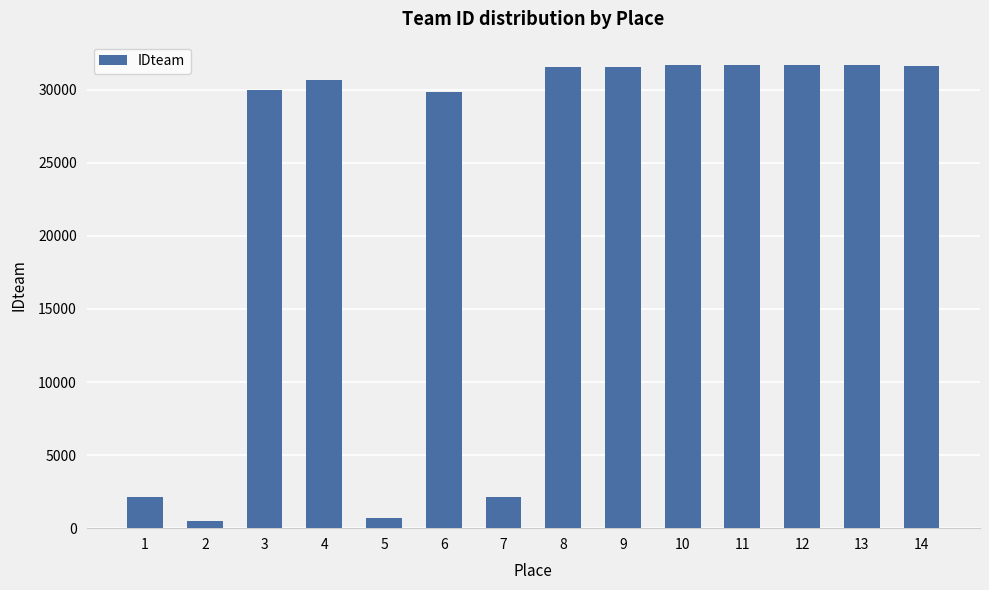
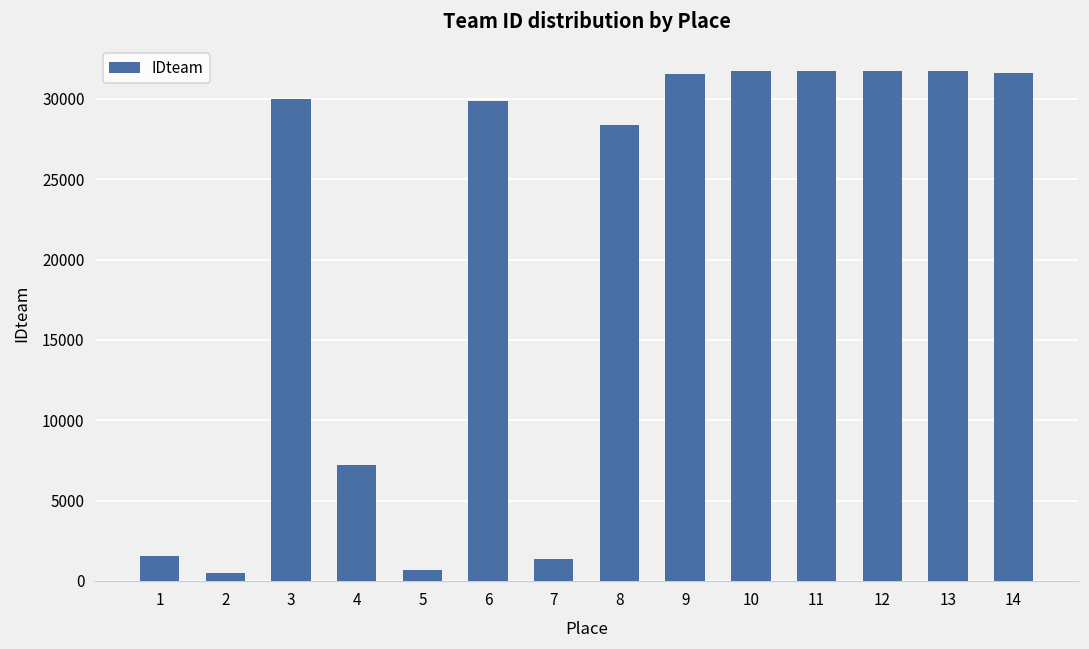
  {
-   "1": 2100,
+   "1": 1500,
    "2": 500,
    "3": 30000,
-   "4": 30700,
+   "4": 7200,
    "5": 700,
    "6": 29900,
-   "7": 2100,
-   "8": 31600,
+   "7": 1400,
+   "8": 28300,
    "9": 31600,
    "10": 31700,
    "11": 31700,
    "12": 31700,
    "13": 31700,
    "14": 31600
  }
